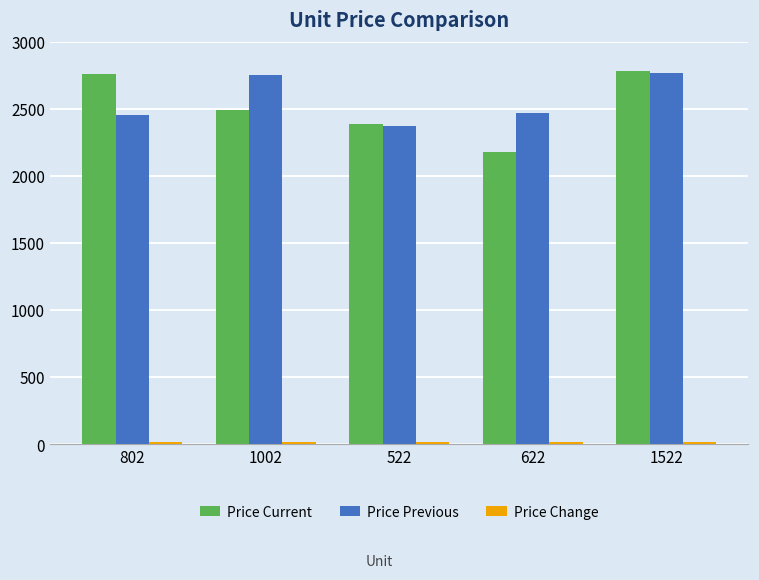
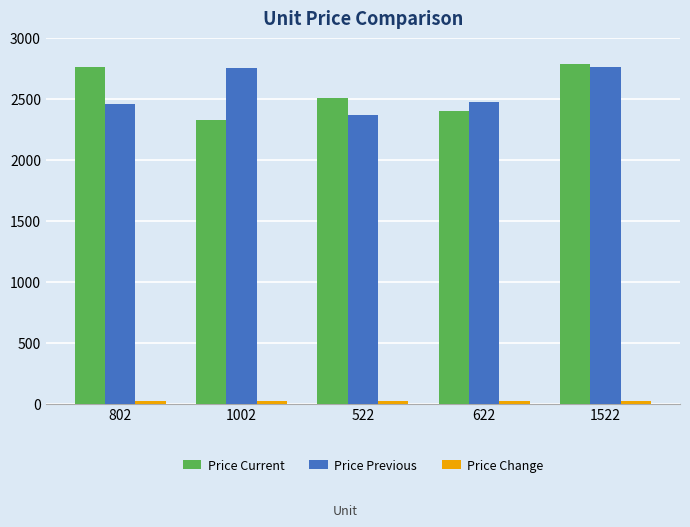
  {
    "Price Current": {
      "802": 2760,
-     "1002": 2490,
-     "522": 2390,
-     "622": 2180,
+     "1002": 2320,
+     "522": 2510,
+     "622": 2400,
      "1522": 2790
    },
    "Price Previous": {
      "802": 2460,
      "1002": 2750,
      "522": 2370,
      "622": 2470,
      "1522": 2770
    }
  }
